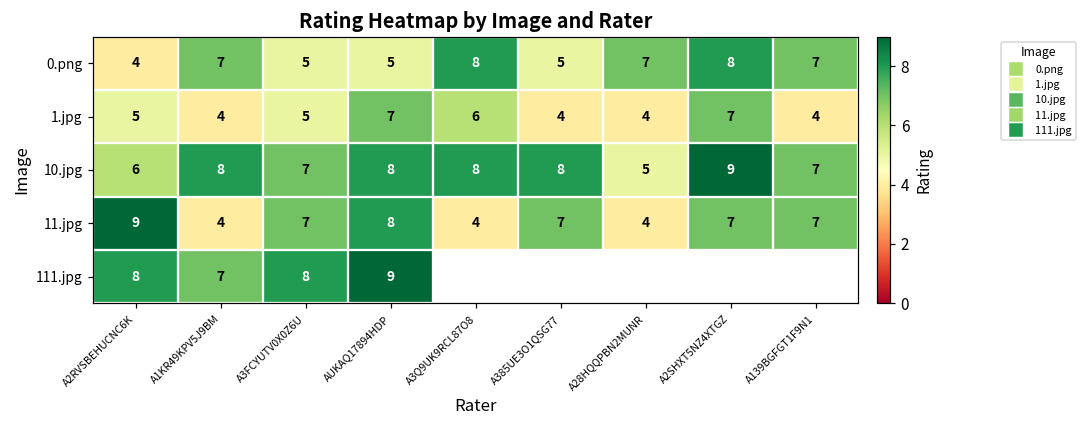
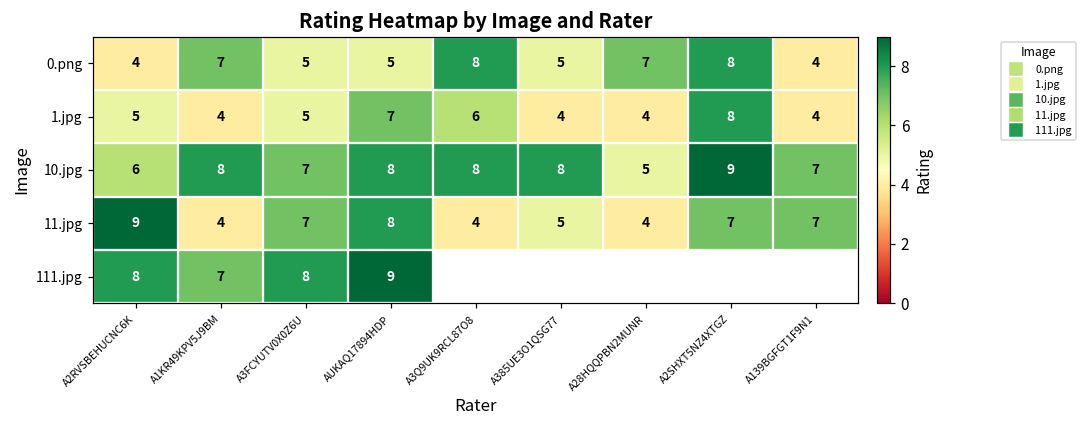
  {
    "0.png": {
      "A2RVSBEHUCNC6K": 4,
      "A1KR49KPV5J9BM": 7,
      "A3FCYUTV0X0Z6U": 5,
      "AUKAQ17894HDP": 5,
      "A3Q9UK9RCL87O8": 8,
      "A385UE3O1QSG77": 5,
      "A28HQQPBN2MUNR": 7,
      "A2SHXT5NZ4XTGZ": 8,
-     "A139BGFGT1F9N1": 7
+     "A139BGFGT1F9N1": 4
    },
    "1.jpg": {
      "A2RVSBEHUCNC6K": 5,
      "A1KR49KPV5J9BM": 4,
      "A3FCYUTV0X0Z6U": 5,
      "AUKAQ17894HDP": 7,
      "A3Q9UK9RCL87O8": 6,
      "A385UE3O1QSG77": 4,
      "A28HQQPBN2MUNR": 4,
-     "A2SHXT5NZ4XTGZ": 7,
+     "A2SHXT5NZ4XTGZ": 8,
      "A139BGFGT1F9N1": 4
    },
    "10.jpg": {
      "A2RVSBEHUCNC6K": 6,
      "A1KR49KPV5J9BM": 8,
      "A3FCYUTV0X0Z6U": 7,
      "AUKAQ17894HDP": 8,
      "A3Q9UK9RCL87O8": 8,
      "A385UE3O1QSG77": 8,
      "A28HQQPBN2MUNR": 5,
      "A2SHXT5NZ4XTGZ": 9,
      "A139BGFGT1F9N1": 7
    },
    "11.jpg": {
      "A2RVSBEHUCNC6K": 9,
      "A1KR49KPV5J9BM": 4,
      "A3FCYUTV0X0Z6U": 7,
      "AUKAQ17894HDP": 8,
      "A3Q9UK9RCL87O8": 4,
-     "A385UE3O1QSG77": 7,
+     "A385UE3O1QSG77": 5,
      "A28HQQPBN2MUNR": 4,
      "A2SHXT5NZ4XTGZ": 7,
      "A139BGFGT1F9N1": 7
    },
    "111.jpg": {
      "A2RVSBEHUCNC6K": 8,
      "A1KR49KPV5J9BM": 7,
      "A3FCYUTV0X0Z6U": 8,
      "AUKAQ17894HDP": 9
    }
  }
